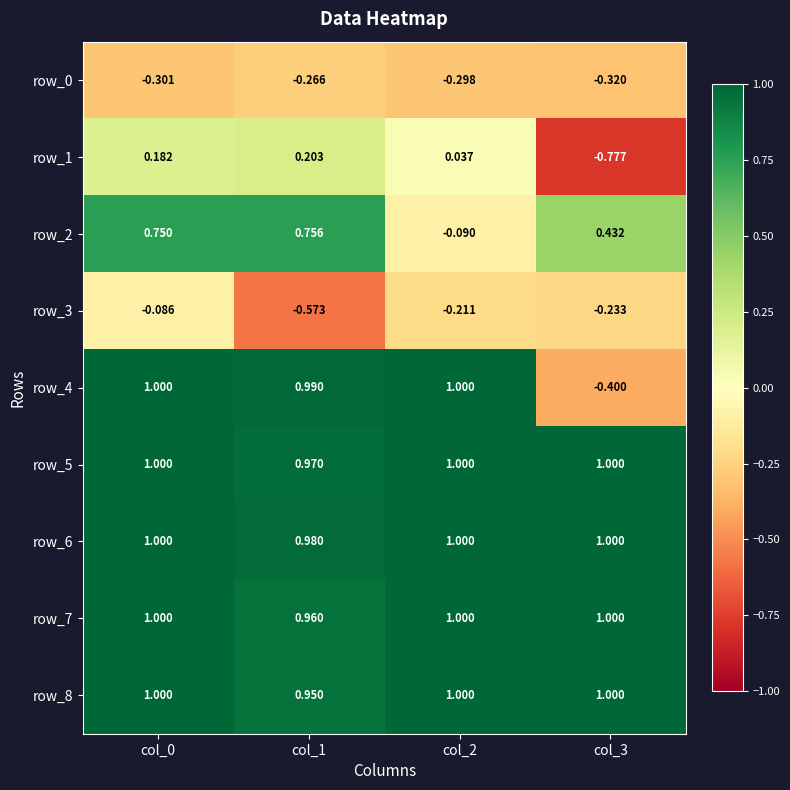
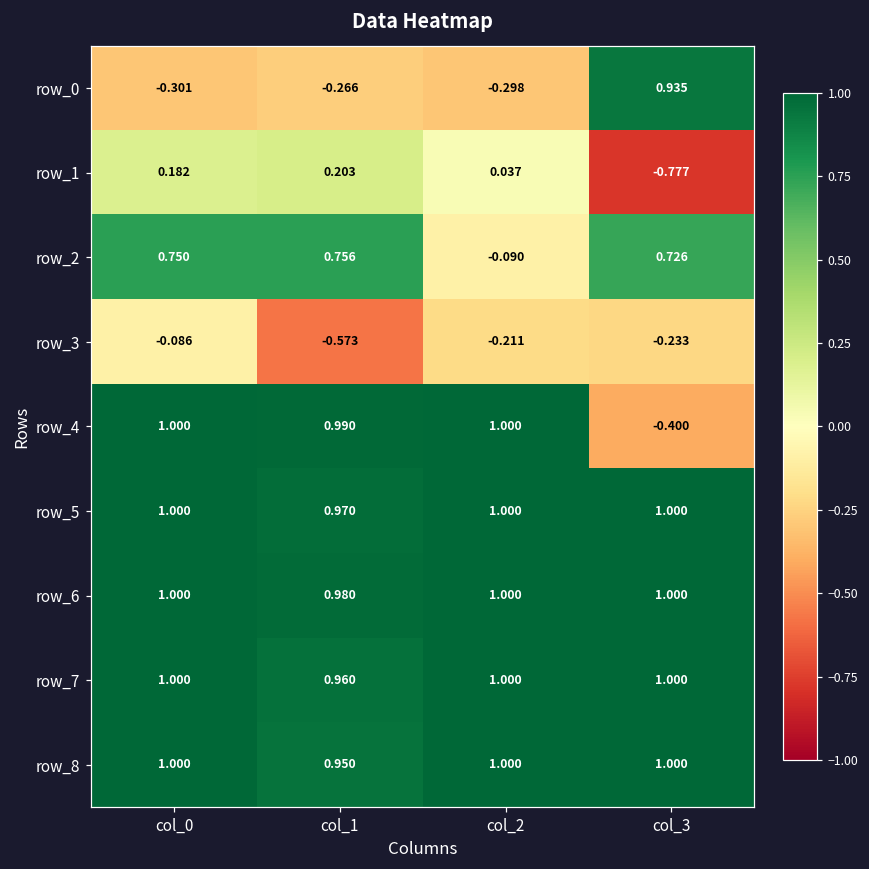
  {
    "row_0": {
      "col_0": -0.301,
      "col_1": -0.266,
      "col_2": -0.298,
-     "col_3": -0.320
+     "col_3": 0.935
    },
    "row_1": {
      "col_0": 0.182,
      "col_1": 0.203,
      "col_2": 0.037,
      "col_3": -0.777
    },
    "row_2": {
      "col_0": 0.750,
      "col_1": 0.756,
      "col_2": -0.090,
-     "col_3": 0.432
+     "col_3": 0.726
    },
    "row_3": {
      "col_0": -0.086,
      "col_1": -0.573,
      "col_2": -0.211,
      "col_3": -0.233
    },
    "row_4": {
      "col_0": 1.000,
      "col_1": 0.990,
      "col_2": 1.000,
      "col_3": -0.400
    },
    "row_5": {
      "col_0": 1.000,
      "col_1": 0.970,
      "col_2": 1.000,
      "col_3": 1.000
    },
    "row_6": {
      "col_0": 1.000,
      "col_1": 0.980,
      "col_2": 1.000,
      "col_3": 1.000
    },
    "row_7": {
      "col_0": 1.000,
      "col_1": 0.960,
      "col_2": 1.000,
      "col_3": 1.000
    },
    "row_8": {
      "col_0": 1.000,
      "col_1": 0.950,
      "col_2": 1.000,
      "col_3": 1.000
    }
  }
